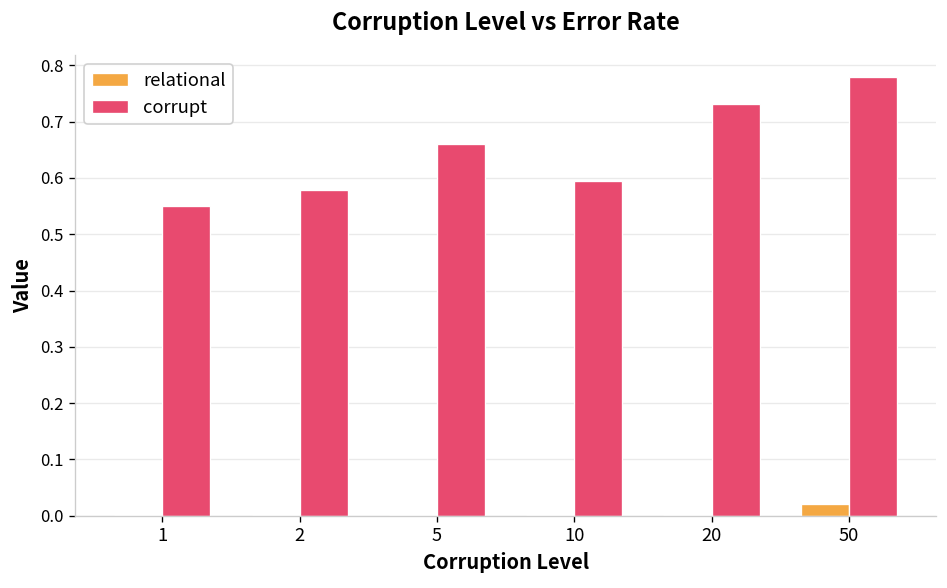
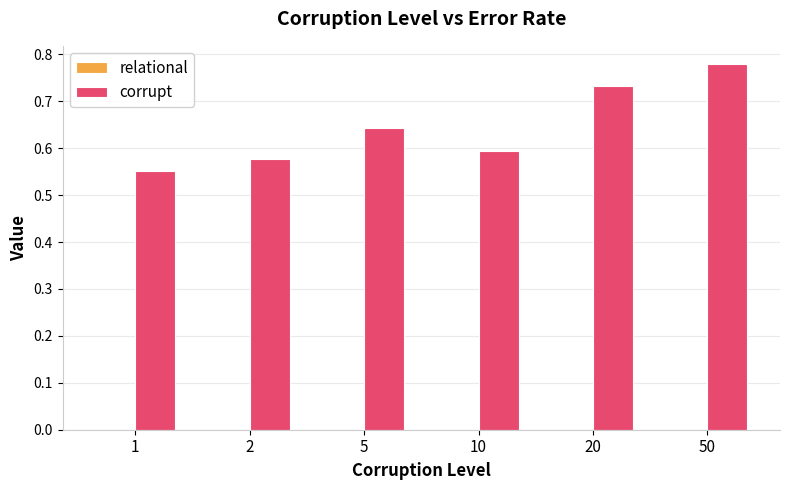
  {
    "relational": {
-     "50": 0.02
+     "50": 0.00
    },
    "corrupt": {
      "1": 0.55,
      "2": 0.58,
-     "5": 0.66,
+     "5": 0.64,
      "10": 0.59,
      "20": 0.73,
      "50": 0.78
    }
  }
